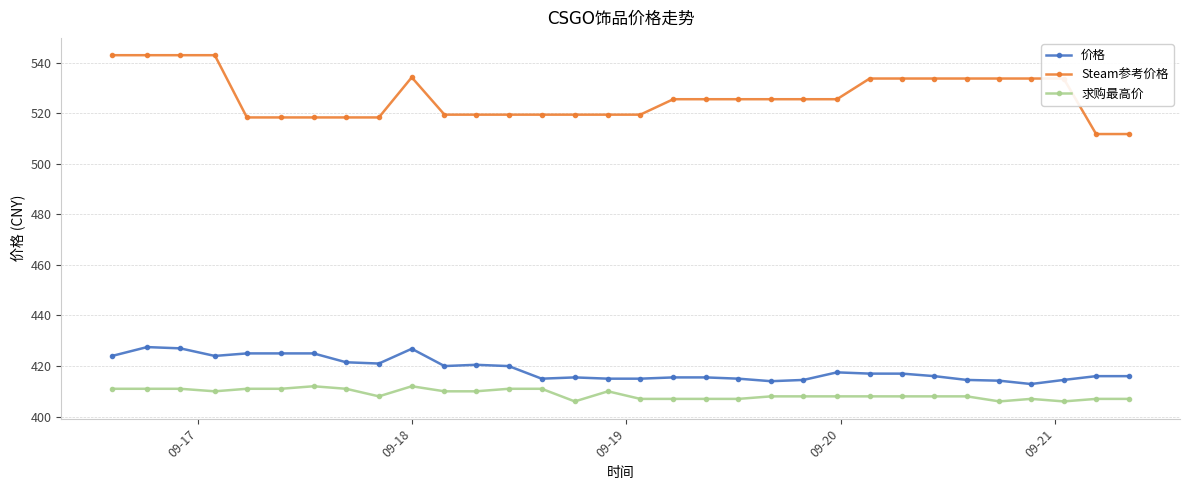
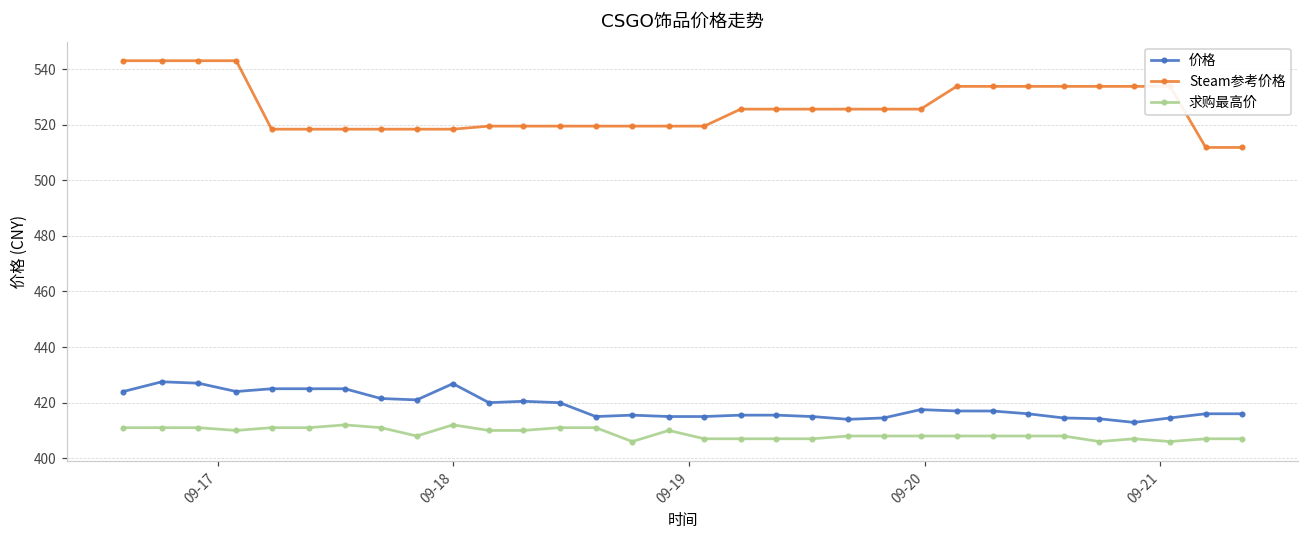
  {
    "价格": {
      "09-18": 427
    },
    "Steam参考价格": {
-     "09-18": 534
+     "09-18": 518
    },
    "求购最高价": {
      "09-18": 412
    }
  }
